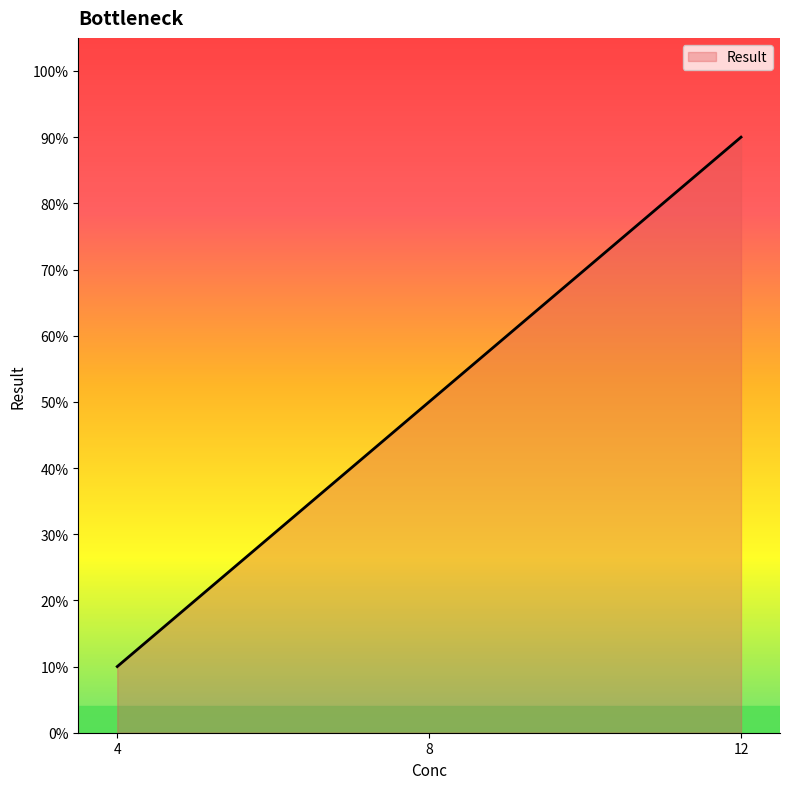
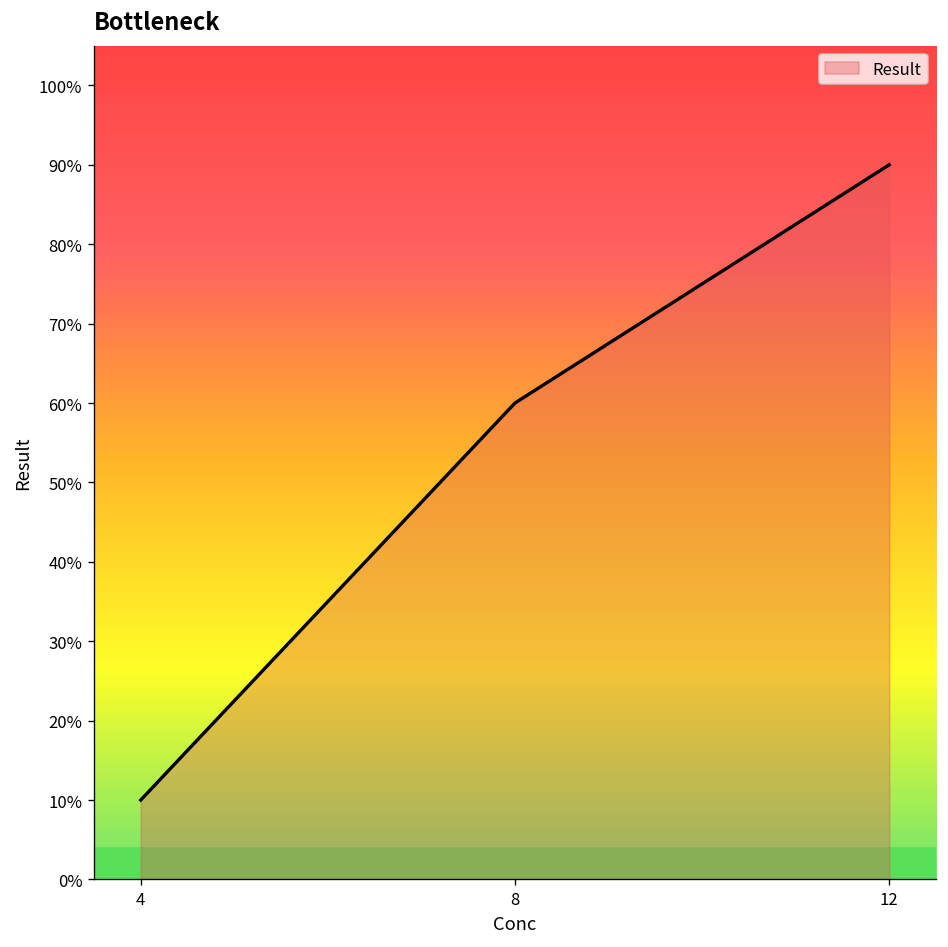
  {
    "4": "10%",
-   "8": "50%",
+   "8": "60%",
    "12": "90%"
  }
